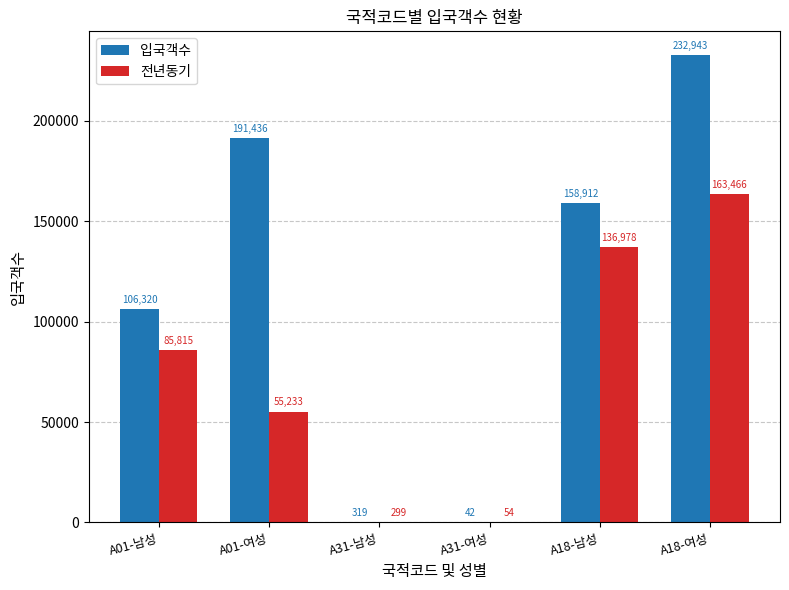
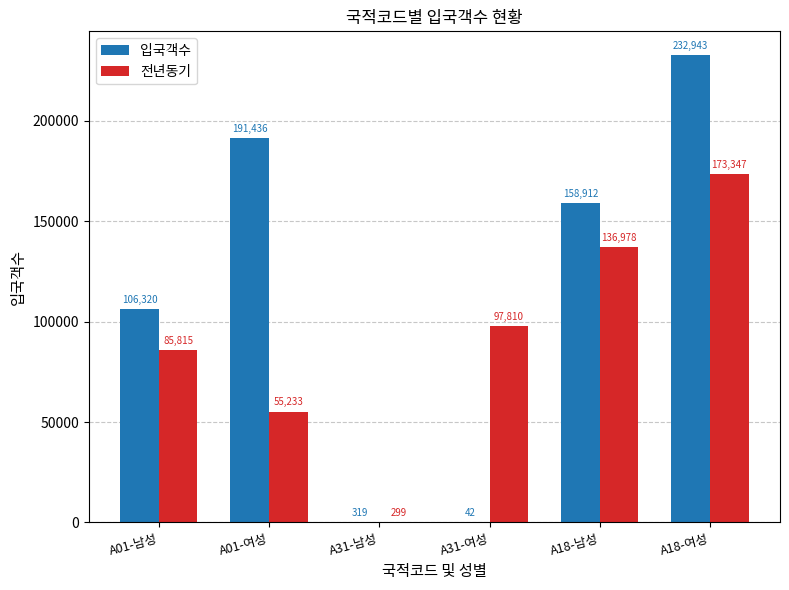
  {
    "입국객수": {
      "A01-남성": "106,320",
      "A01-여성": "191,436",
      "A31-남성": "319",
      "A31-여성": "42",
      "A18-남성": "158,912",
      "A18-여성": "232,943"
    },
    "전년동기": {
      "A01-남성": "85,815",
      "A01-여성": "55,233",
      "A31-남성": "299",
-     "A31-여성": "54",
+     "A31-여성": "97,810",
      "A18-남성": "136,978",
-     "A18-여성": "163,466"
+     "A18-여성": "173,347"
    }
  }
